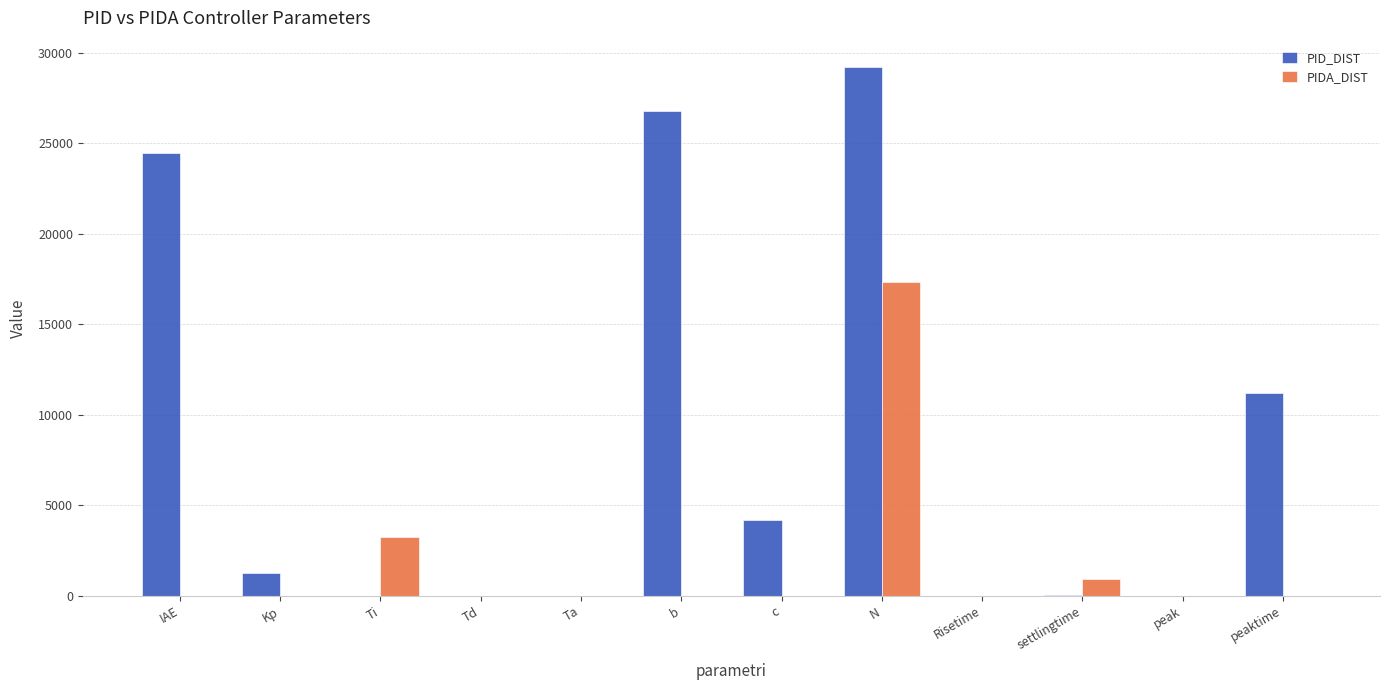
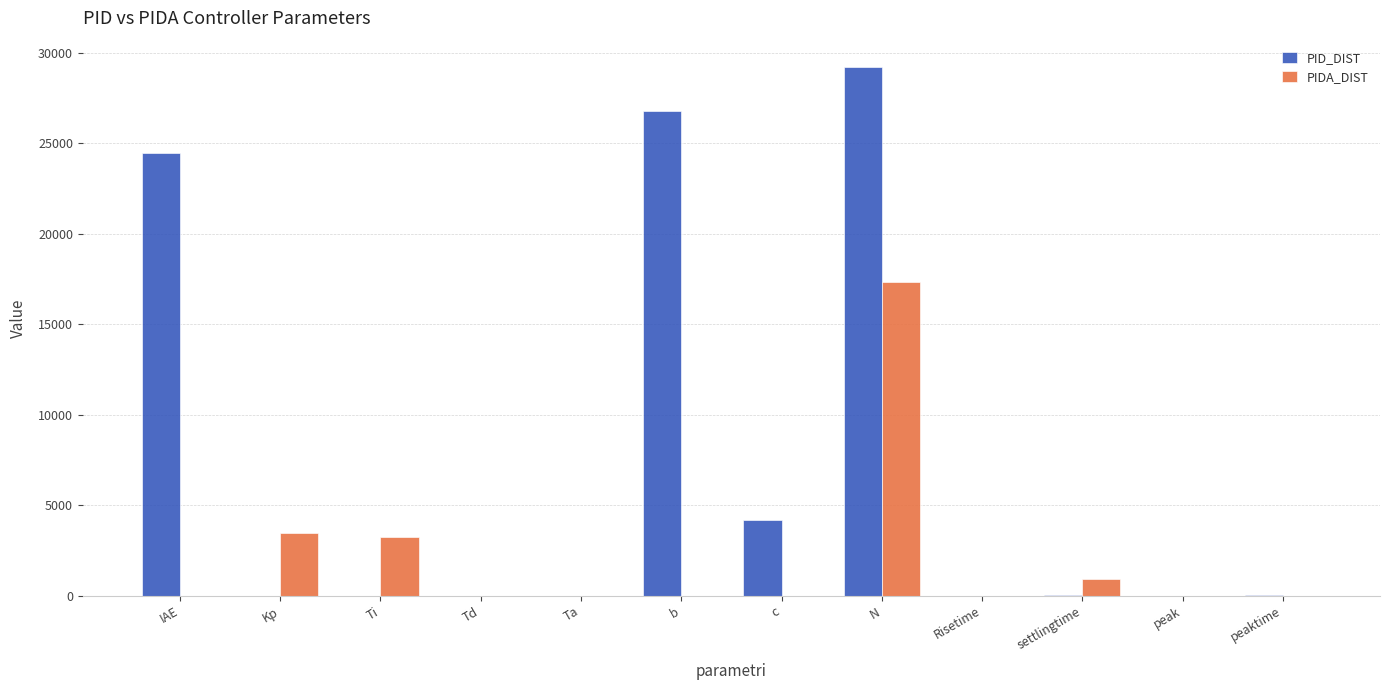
  {
    "PID_DIST": {
      "IAE": 24400,
-     "Kp": 1200,
+     "Kp": 0,
      "Ta": 0,
      "b": 26800,
      "c": 4200,
      "N": 29200,
      "Risetime": 0,
-     "peaktime": 11200
+     "peaktime": 0
    },
    "PIDA_DIST": {
-     "Kp": 0,
+     "Kp": 3500,
      "Ti": 3200,
      "N": 17300,
      "Risetime": 0,
      "settlingtime": 900
    }
  }
